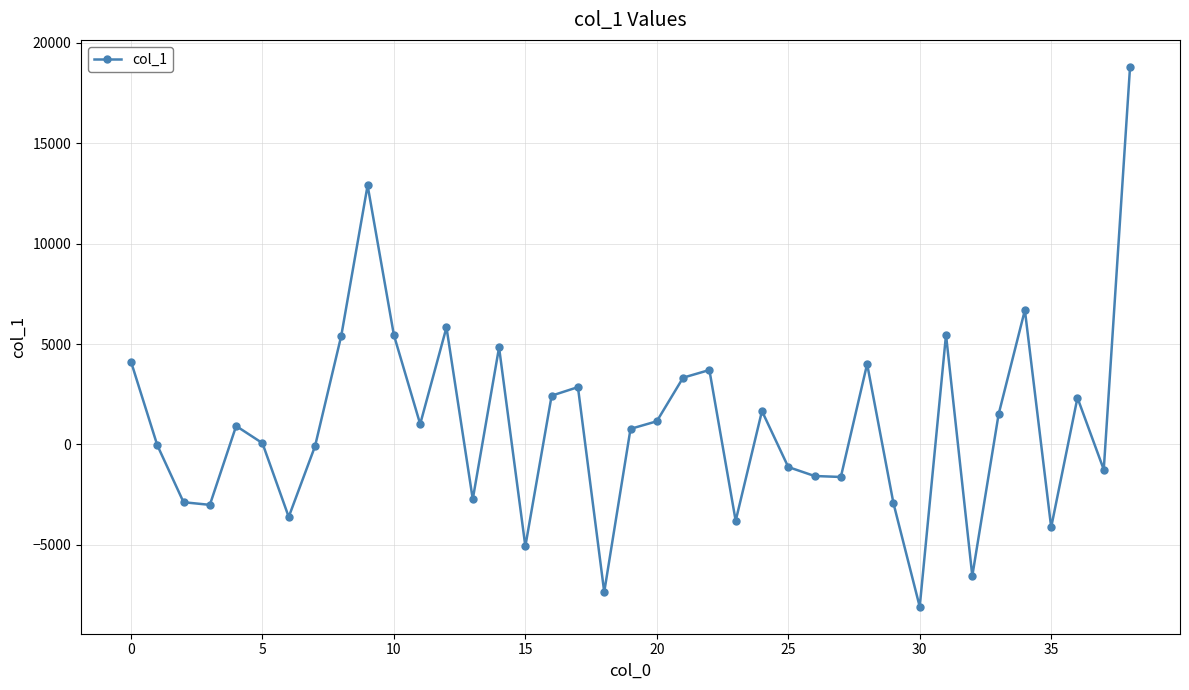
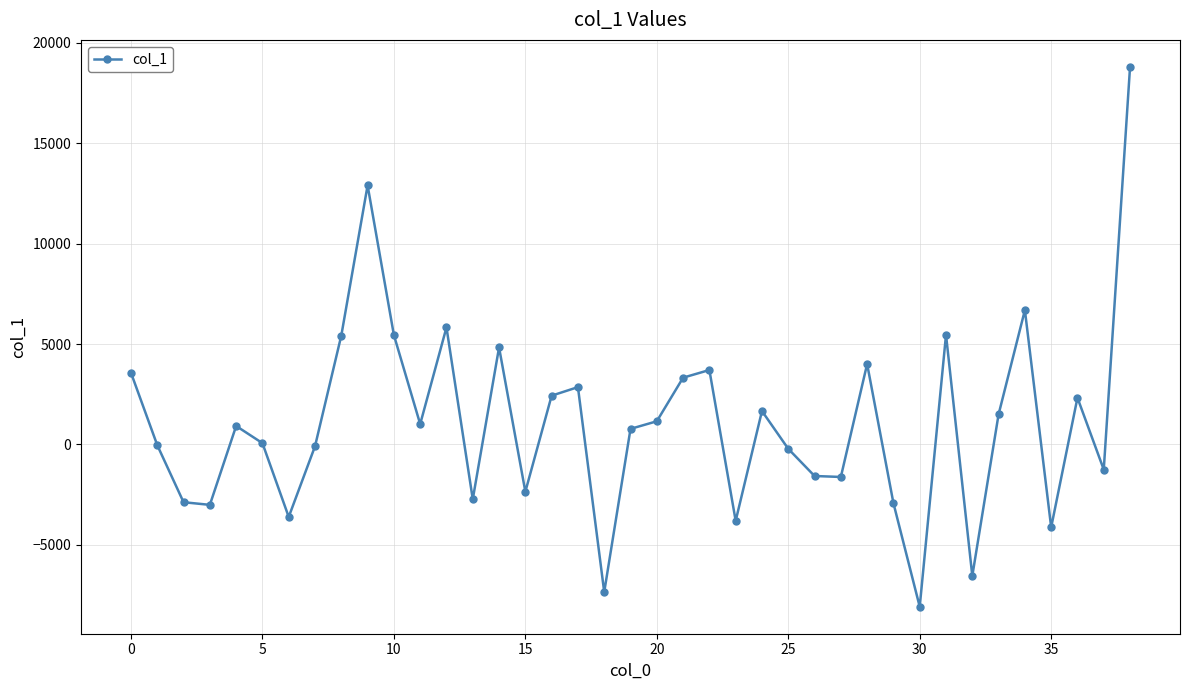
  {
-   "0": 4100,
+   "0": 3600,
    "5": 100,
    "10": 5400,
-   "15": -5100,
+   "15": -2400,
    "20": 1200,
-   "25": -1100,
+   "25": -200,
    "30": -8100,
    "35": -4100
  }
